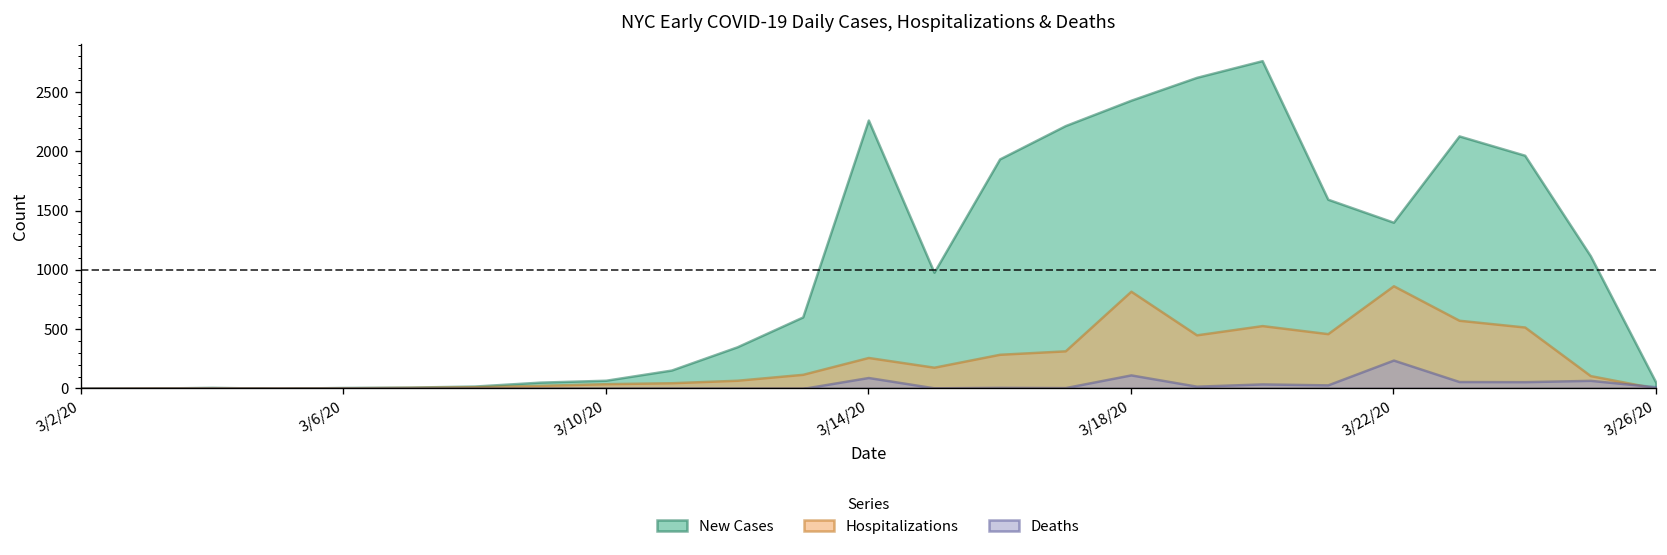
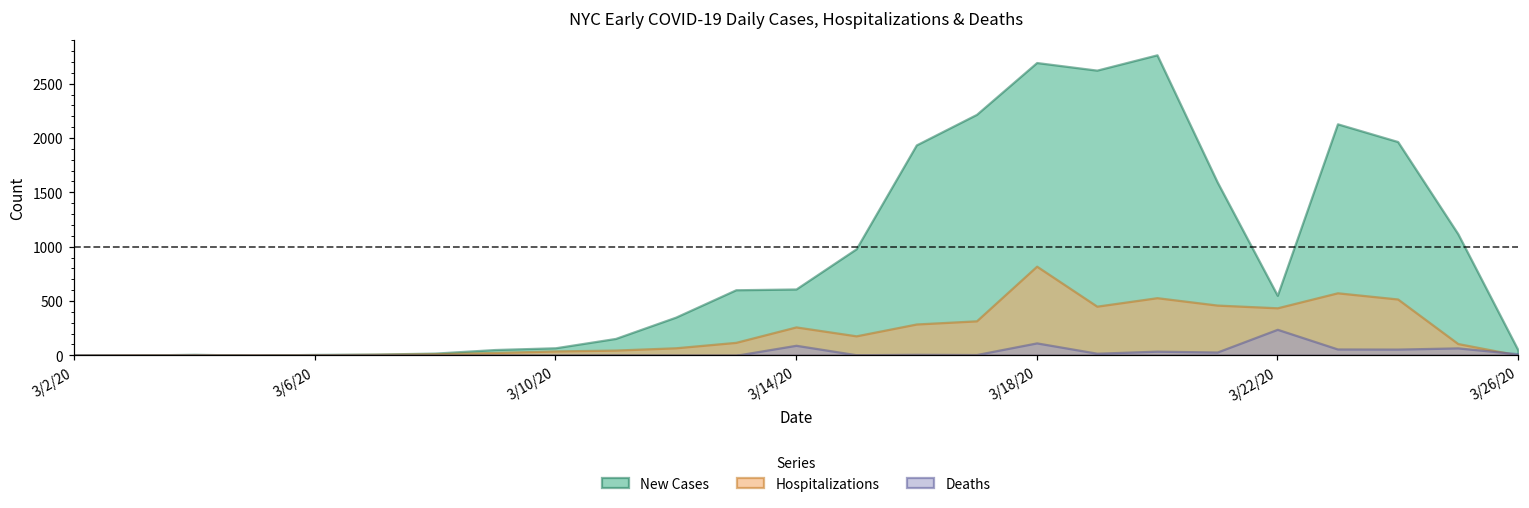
  {
    "New Cases": {
      "3/10/20": 100,
-     "3/14/20": 2300,
-     "3/18/20": 2400,
-     "3/22/20": 1400,
+     "3/14/20": 600,
+     "3/18/20": 2700,
+     "3/22/20": 600,
      "3/26/20": 0
    },
    "Hospitalizations": {
      "3/10/20": 0,
      "3/14/20": 300,
      "3/18/20": 800,
-     "3/22/20": 900
+     "3/22/20": 400
    },
    "Deaths": {
      "3/10/20": 0,
      "3/14/20": 100,
      "3/18/20": 100,
      "3/22/20": 200
    }
  }
